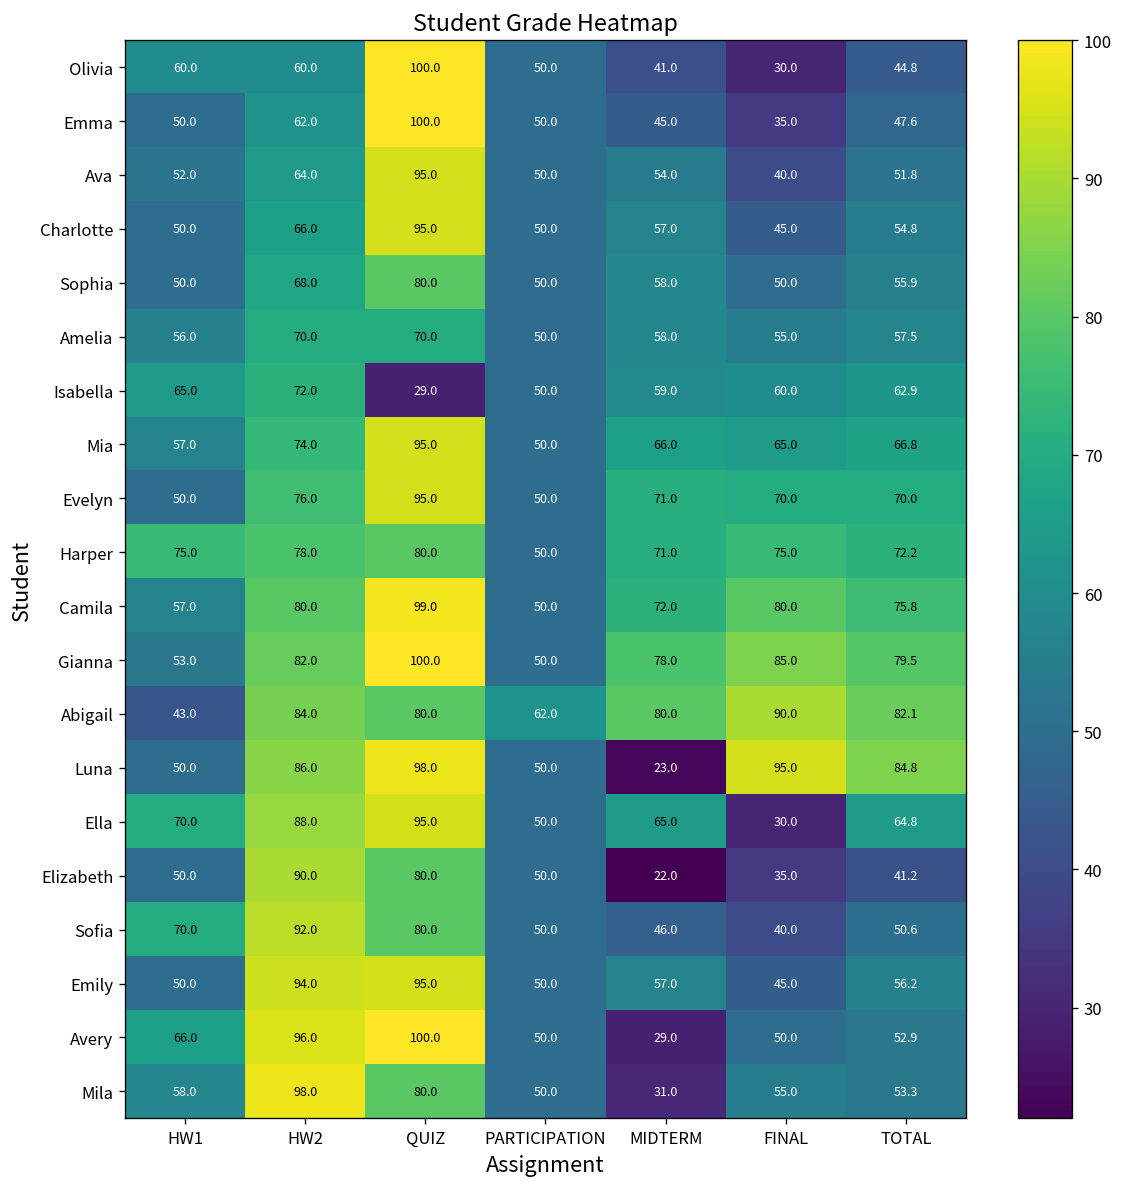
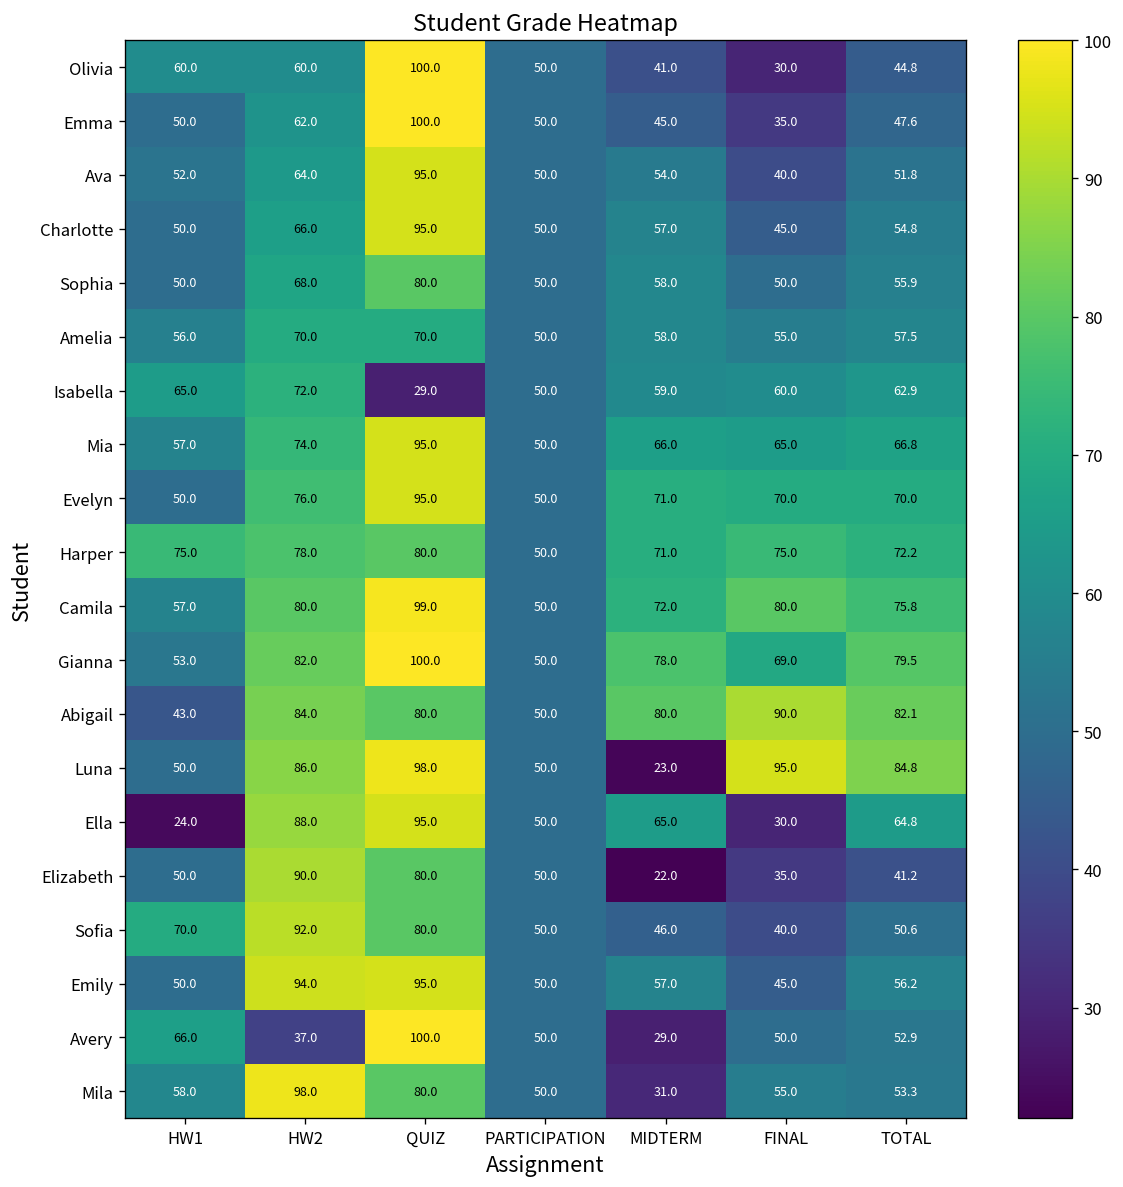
  {
    "Olivia": {
      "HW1": 60.0,
      "HW2": 60.0,
      "QUIZ": 100.0,
      "PARTICIPATION": 50.0,
      "MIDTERM": 41.0,
      "FINAL": 30.0,
      "TOTAL": 44.8
    },
    "Emma": {
      "HW1": 50.0,
      "HW2": 62.0,
      "QUIZ": 100.0,
      "PARTICIPATION": 50.0,
      "MIDTERM": 45.0,
      "FINAL": 35.0,
      "TOTAL": 47.6
    },
    "Ava": {
      "HW1": 52.0,
      "HW2": 64.0,
      "QUIZ": 95.0,
      "PARTICIPATION": 50.0,
      "MIDTERM": 54.0,
      "FINAL": 40.0,
      "TOTAL": 51.8
    },
    "Charlotte": {
      "HW1": 50.0,
      "HW2": 66.0,
      "QUIZ": 95.0,
      "PARTICIPATION": 50.0,
      "MIDTERM": 57.0,
      "FINAL": 45.0,
      "TOTAL": 54.8
    },
    "Sophia": {
      "HW1": 50.0,
      "HW2": 68.0,
      "QUIZ": 80.0,
      "PARTICIPATION": 50.0,
      "MIDTERM": 58.0,
      "FINAL": 50.0,
      "TOTAL": 55.9
    },
    "Amelia": {
      "HW1": 56.0,
      "HW2": 70.0,
      "QUIZ": 70.0,
      "PARTICIPATION": 50.0,
      "MIDTERM": 58.0,
      "FINAL": 55.0,
      "TOTAL": 57.5
    },
    "Isabella": {
      "HW1": 65.0,
      "HW2": 72.0,
      "QUIZ": 29.0,
      "PARTICIPATION": 50.0,
      "MIDTERM": 59.0,
      "FINAL": 60.0,
      "TOTAL": 62.9
    },
    "Mia": {
      "HW1": 57.0,
      "HW2": 74.0,
      "QUIZ": 95.0,
      "PARTICIPATION": 50.0,
      "MIDTERM": 66.0,
      "FINAL": 65.0,
      "TOTAL": 66.8
    },
    "Evelyn": {
      "HW1": 50.0,
      "HW2": 76.0,
      "QUIZ": 95.0,
      "PARTICIPATION": 50.0,
      "MIDTERM": 71.0,
      "FINAL": 70.0,
      "TOTAL": 70.0
    },
    "Harper": {
      "HW1": 75.0,
      "HW2": 78.0,
      "QUIZ": 80.0,
      "PARTICIPATION": 50.0,
      "MIDTERM": 71.0,
      "FINAL": 75.0,
      "TOTAL": 72.2
    },
    "Camila": {
      "HW1": 57.0,
      "HW2": 80.0,
      "QUIZ": 99.0,
      "PARTICIPATION": 50.0,
      "MIDTERM": 72.0,
      "FINAL": 80.0,
      "TOTAL": 75.8
    },
    "Gianna": {
      "HW1": 53.0,
      "HW2": 82.0,
      "QUIZ": 100.0,
      "PARTICIPATION": 50.0,
      "MIDTERM": 78.0,
-     "FINAL": 85.0,
+     "FINAL": 69.0,
      "TOTAL": 79.5
    },
    "Abigail": {
      "HW1": 43.0,
      "HW2": 84.0,
      "QUIZ": 80.0,
-     "PARTICIPATION": 62.0,
+     "PARTICIPATION": 50.0,
      "MIDTERM": 80.0,
      "FINAL": 90.0,
      "TOTAL": 82.1
    },
    "Luna": {
      "HW1": 50.0,
      "HW2": 86.0,
      "QUIZ": 98.0,
      "PARTICIPATION": 50.0,
      "MIDTERM": 23.0,
      "FINAL": 95.0,
      "TOTAL": 84.8
    },
    "Ella": {
-     "HW1": 70.0,
+     "HW1": 24.0,
      "HW2": 88.0,
      "QUIZ": 95.0,
      "PARTICIPATION": 50.0,
      "MIDTERM": 65.0,
      "FINAL": 30.0,
      "TOTAL": 64.8
    },
    "Elizabeth": {
      "HW1": 50.0,
      "HW2": 90.0,
      "QUIZ": 80.0,
      "PARTICIPATION": 50.0,
      "MIDTERM": 22.0,
      "FINAL": 35.0,
      "TOTAL": 41.2
    },
    "Sofia": {
      "HW1": 70.0,
      "HW2": 92.0,
      "QUIZ": 80.0,
      "PARTICIPATION": 50.0,
      "MIDTERM": 46.0,
      "FINAL": 40.0,
      "TOTAL": 50.6
    },
    "Emily": {
      "HW1": 50.0,
      "HW2": 94.0,
      "QUIZ": 95.0,
      "PARTICIPATION": 50.0,
      "MIDTERM": 57.0,
      "FINAL": 45.0,
      "TOTAL": 56.2
    },
    "Avery": {
      "HW1": 66.0,
-     "HW2": 96.0,
+     "HW2": 37.0,
      "QUIZ": 100.0,
      "PARTICIPATION": 50.0,
      "MIDTERM": 29.0,
      "FINAL": 50.0,
      "TOTAL": 52.9
    },
    "Mila": {
      "HW1": 58.0,
      "HW2": 98.0,
      "QUIZ": 80.0,
      "PARTICIPATION": 50.0,
      "MIDTERM": 31.0,
      "FINAL": 55.0,
      "TOTAL": 53.3
    }
  }
